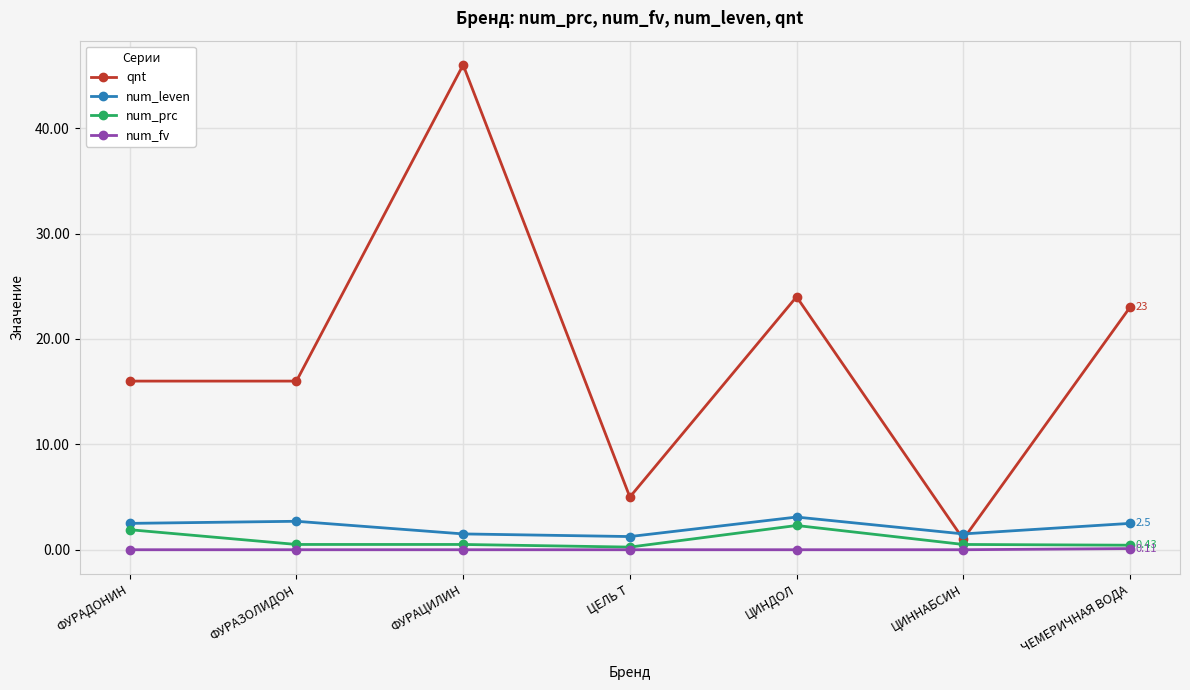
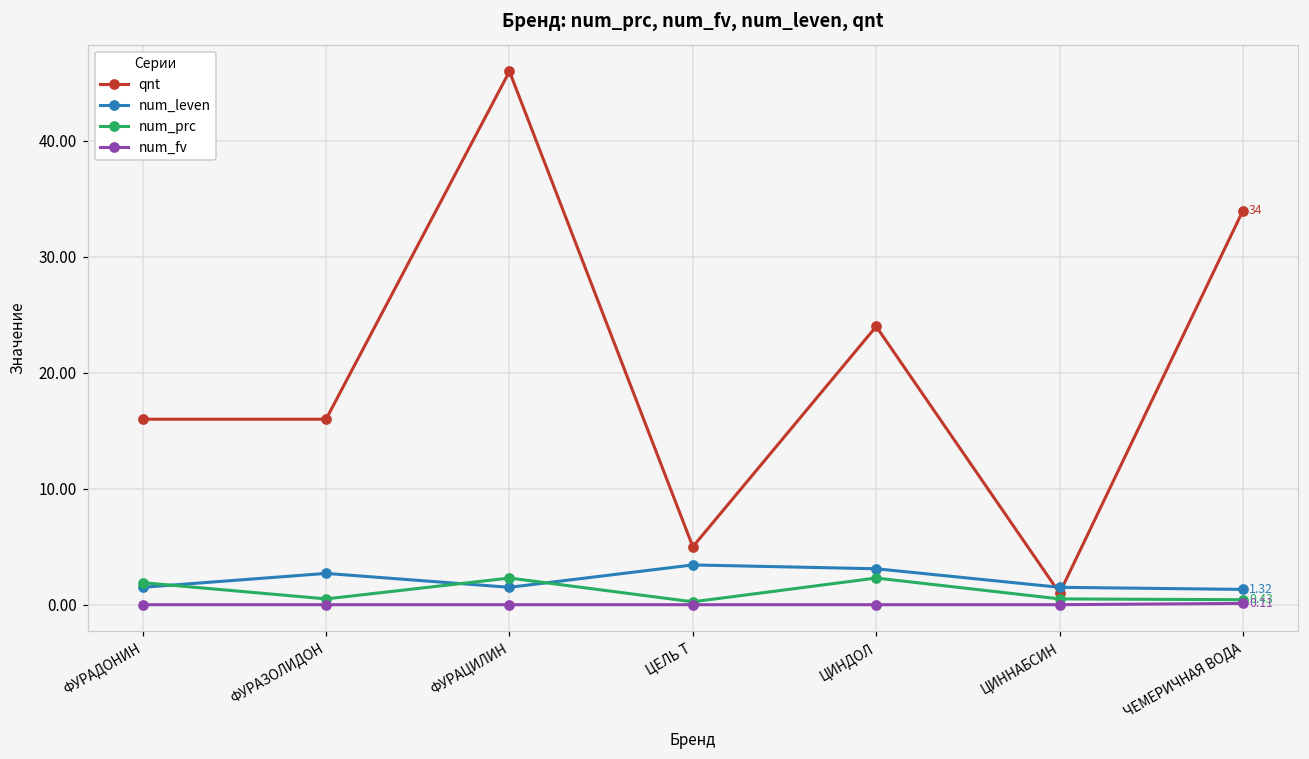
  {
    "qnt": {
-     "ЧЕМЕРИЧНАЯ ВОДА": 23
+     "ЧЕМЕРИЧНАЯ ВОДА": 34
    },
    "num_leven": {
-     "ФУРАДОНИН": 2.5,
-     "ЦЕЛЬ Т": 1.3,
-     "ЧЕМЕРИЧНАЯ ВОДА": 2.5
+     "ФУРАДОНИН": 1.5,
+     "ЦЕЛЬ Т": 3.4,
+     "ЧЕМЕРИЧНАЯ ВОДА": 1.32
    },
    "num_prc": {
      "ФУРАДОНИН": 1.9,
      "ФУРАЗОЛИДОН": 0.5,
-     "ФУРАЦИЛИН": 0.5,
+     "ФУРАЦИЛИН": 2.3,
      "ЦЕЛЬ Т": 0.3,
      "ЦИНДОЛ": 2.3,
      "ЦИННАБСИН": 0.5
    },
    "num_fv": {
      "ФУРАДОНИН": 0.0,
      "ФУРАЗОЛИДОН": 0.0,
      "ФУРАЦИЛИН": 0.0,
      "ЦЕЛЬ Т": 0.0,
      "ЦИНДОЛ": 0.0,
      "ЦИННАБСИН": 0.0
    }
  }
